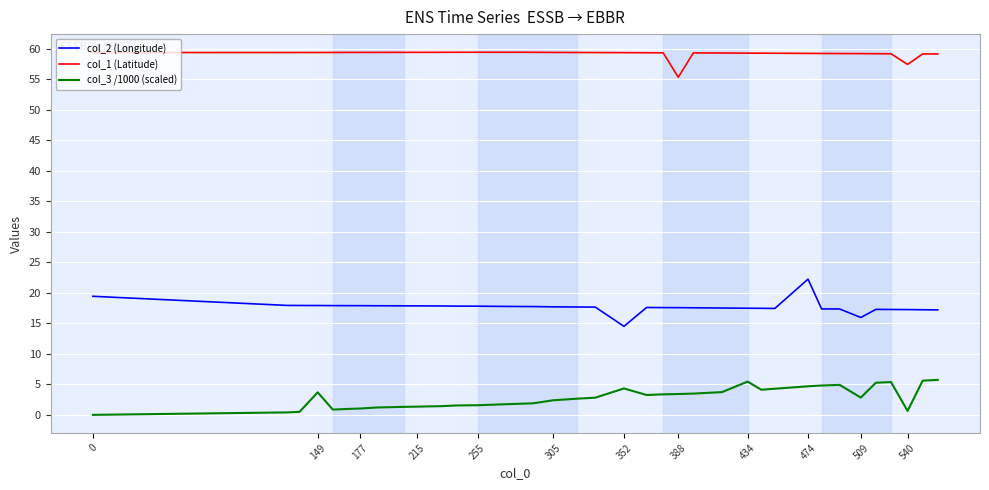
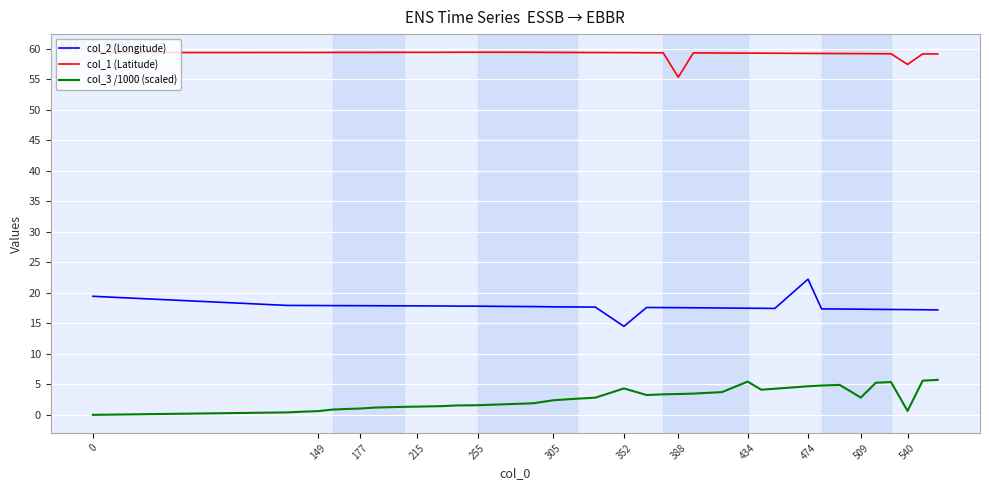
  {
    "col_2 (Longitude)": {
      "0": 19,
      "149": 18,
      "177": 18,
      "215": 18,
      "255": 18,
      "305": 18,
      "352": 15,
      "388": 18,
      "434": 17,
      "474": 22,
-     "509": 16,
+     "509": 17,
      "540": 17
    },
    "col_1 (Latitude)": {
      "149": 59,
      "177": 59,
      "215": 59,
      "255": 59,
      "305": 59,
      "352": 59,
      "388": 55,
      "434": 59,
      "474": 59,
      "509": 59,
      "540": 57
    },
    "col_3 /1000 (scaled)": {
      "0": 0,
-     "149": 4,
+     "149": 1,
      "177": 1,
      "215": 1,
      "255": 2,
      "305": 2,
      "352": 4,
      "388": 3,
      "434": 5,
      "474": 5,
      "509": 3,
      "540": 1
    }
  }
